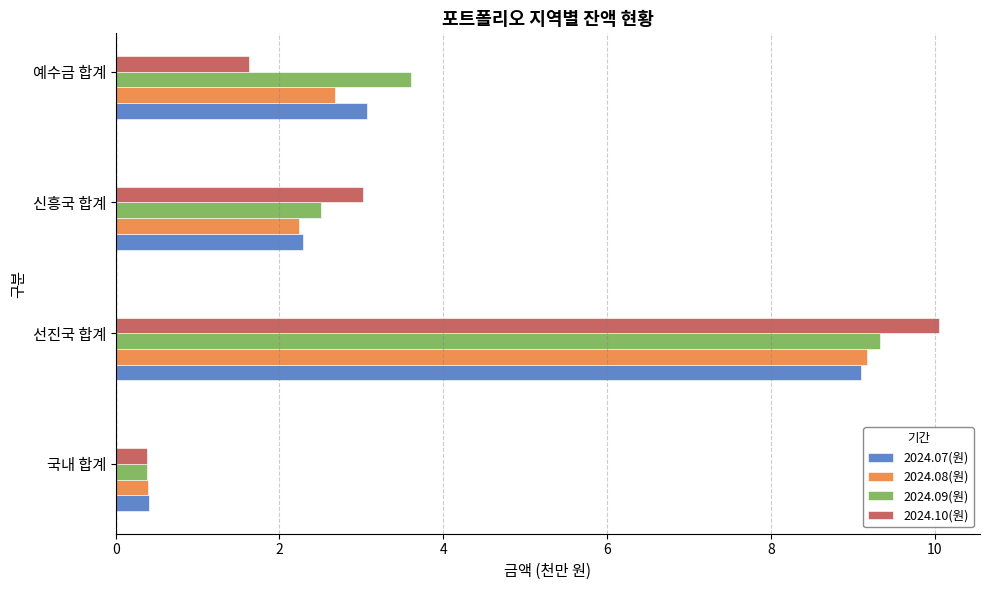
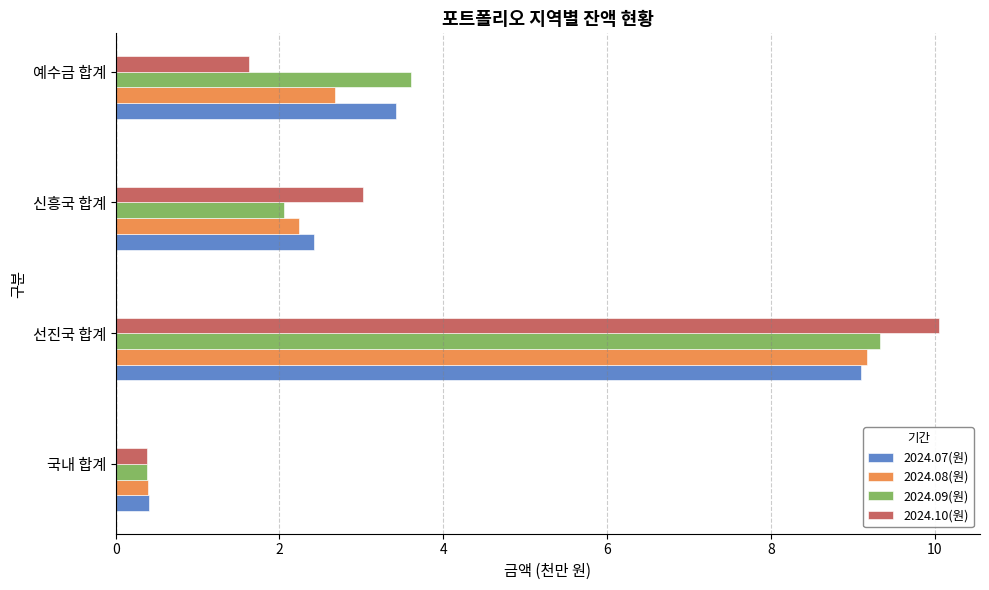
  {
    "2024.07(원)": {
-     "예수금 합계": 3.1,
-     "신흥국 합계": 2.3,
+     "예수금 합계": 3.4,
+     "신흥국 합계": 2.4,
      "선진국 합계": 9.1,
      "국내 합계": 0.4
    },
    "2024.08(원)": {
      "예수금 합계": 2.7,
      "신흥국 합계": 2.2,
      "선진국 합계": 9.2,
      "국내 합계": 0.4
    },
    "2024.09(원)": {
      "예수금 합계": 3.6,
-     "신흥국 합계": 2.5,
+     "신흥국 합계": 2.1,
      "선진국 합계": 9.3,
      "국내 합계": 0.4
    },
    "2024.10(원)": {
      "예수금 합계": 1.6,
      "신흥국 합계": 3.0,
      "선진국 합계": 10.1,
      "국내 합계": 0.4
    }
  }
